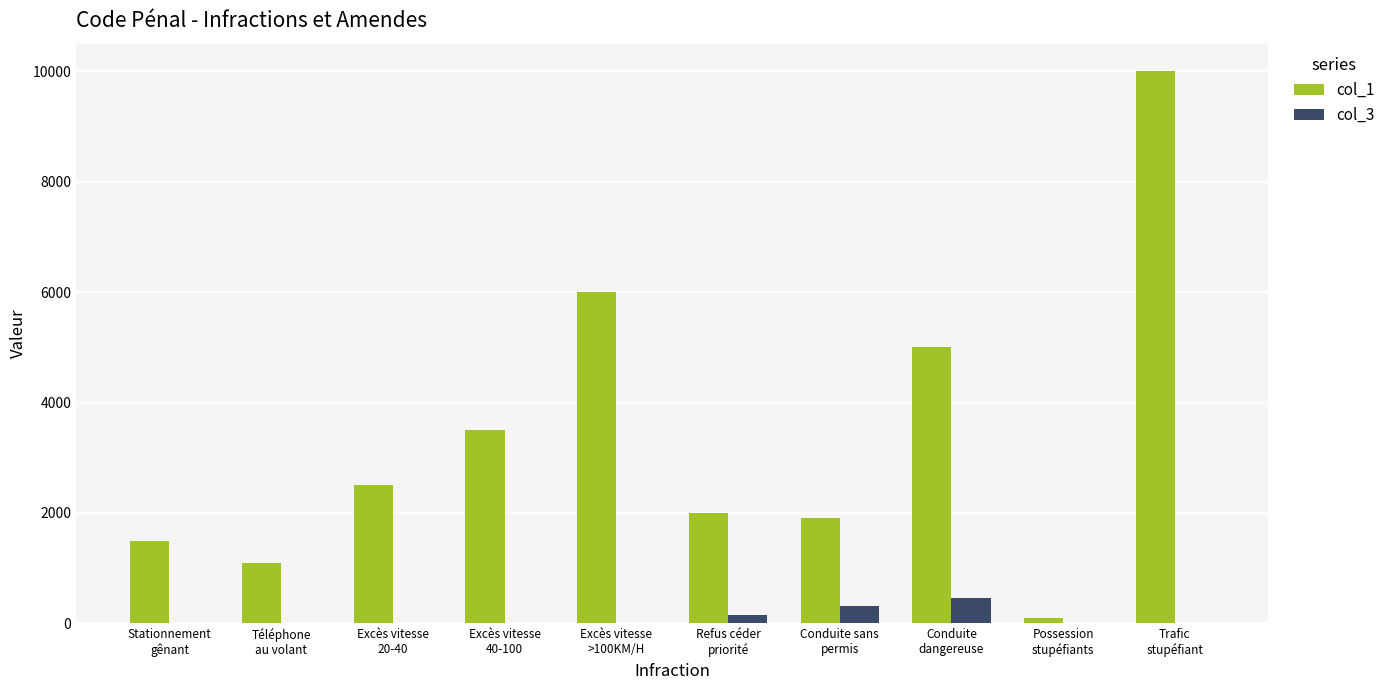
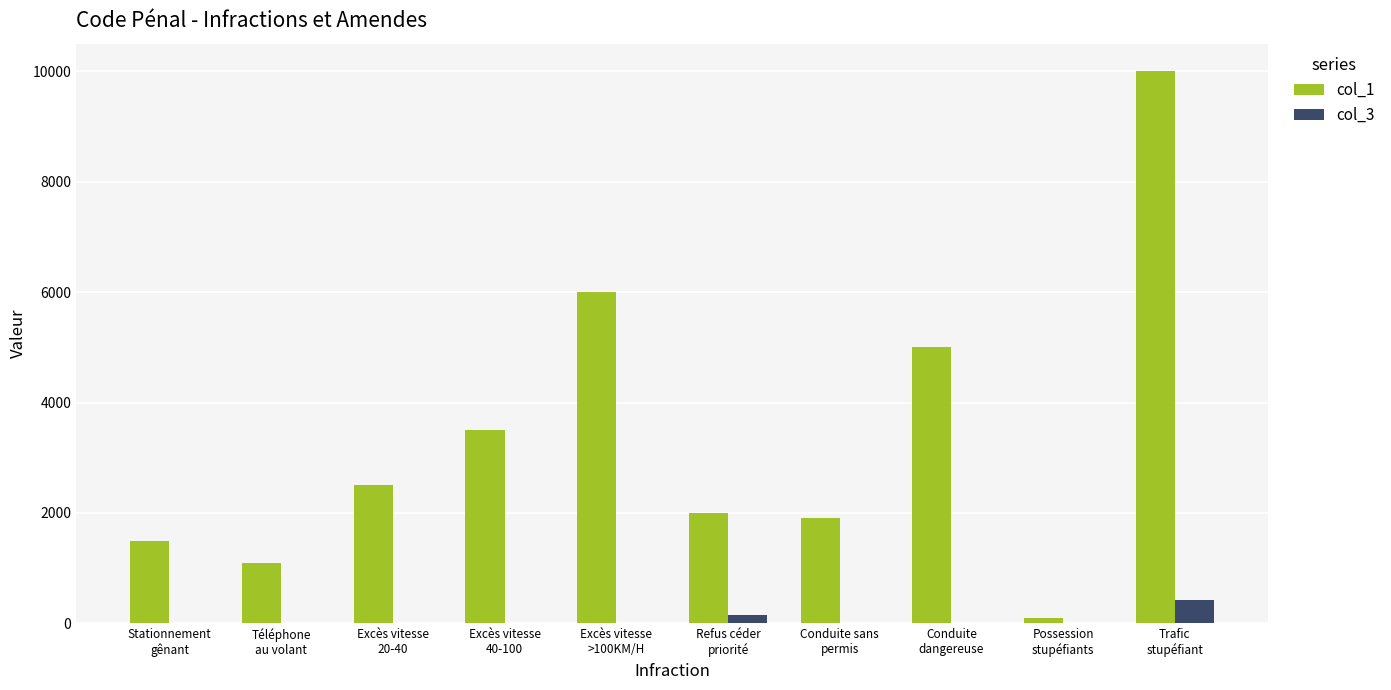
  {
    "col_1": {
      "Stationnement gênant": 1500,
      "Téléphone au volant": 1100,
      "Excès vitesse 20-40": 2500,
      "Excès vitesse 40-100": 3500,
      "Excès vitesse >100KM/H": 6000,
      "Refus céder priorité": 2000,
      "Conduite sans permis": 1900,
      "Conduite dangereuse": 5000,
      "Possession stupéfiants": 100,
      "Trafic stupéfiant": 10000
    },
    "col_3": {
      "Stationnement gênant": 0,
      "Téléphone au volant": 0,
      "Excès vitesse 20-40": 0,
      "Excès vitesse 40-100": 0,
      "Excès vitesse >100KM/H": 0,
      "Refus céder priorité": 100,
-     "Conduite sans permis": 300,
-     "Conduite dangereuse": 500,
-     "Trafic stupéfiant": 0
+     "Conduite sans permis": 0,
+     "Conduite dangereuse": 0,
+     "Trafic stupéfiant": 400
    }
  }
